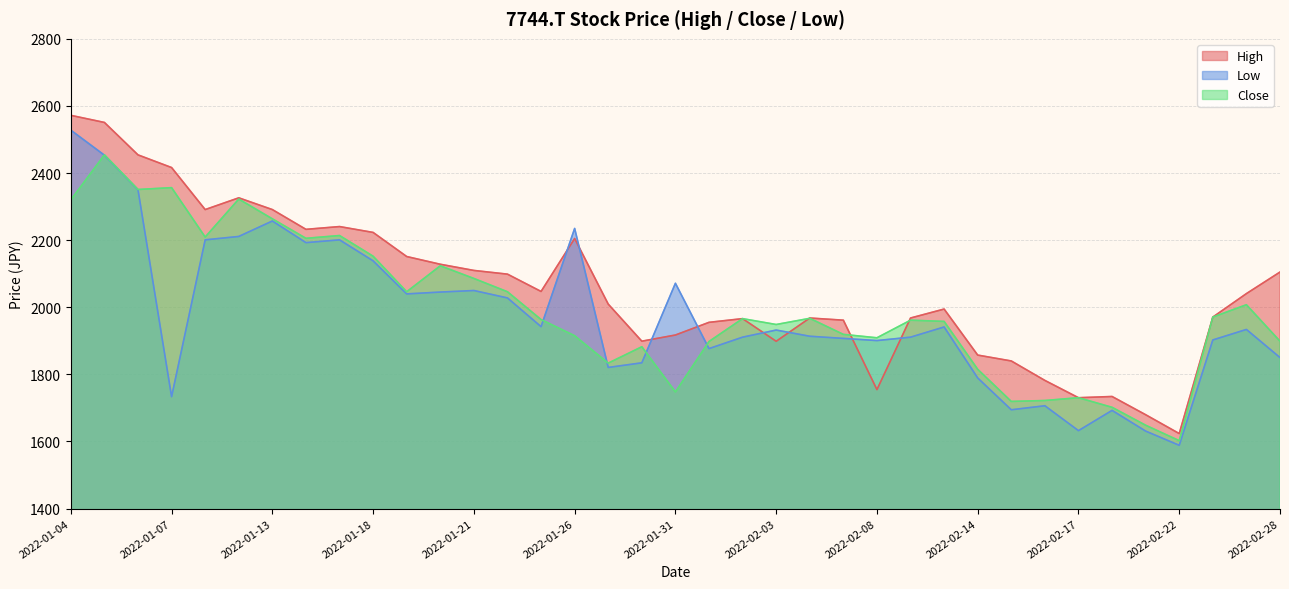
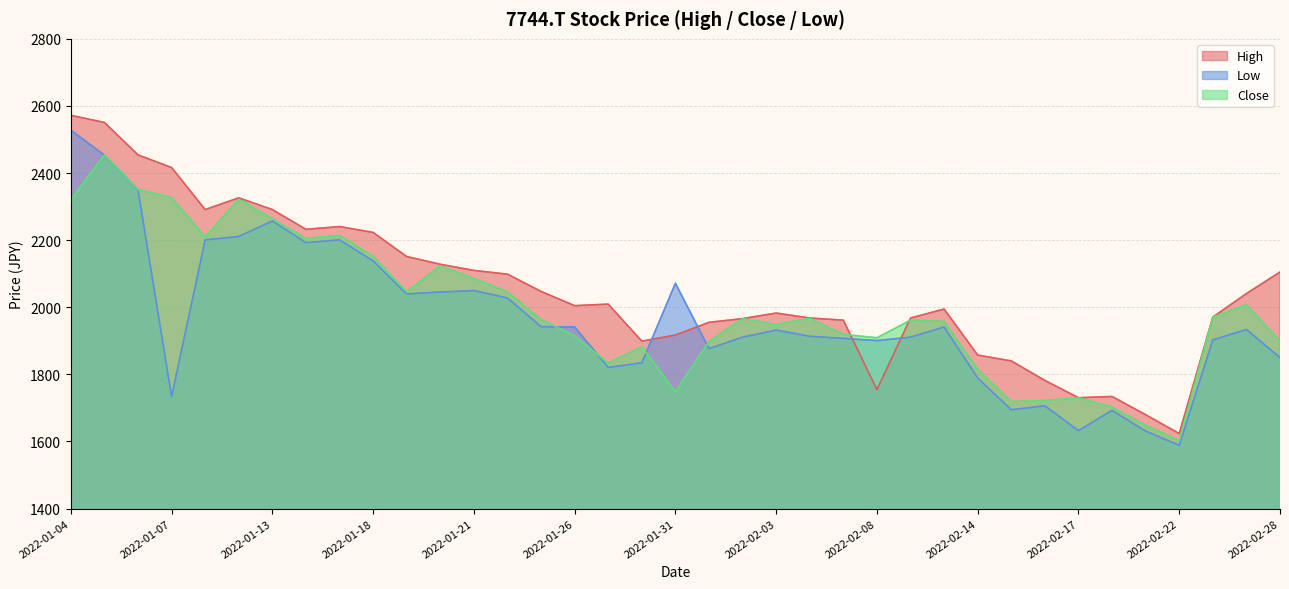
  {
    "High": {
      "2022-01-04": 2570,
      "2022-01-07": 2420,
      "2022-01-13": 2290,
      "2022-01-18": 2220,
      "2022-01-21": 2110,
-     "2022-01-26": 2200,
+     "2022-01-26": 2000,
      "2022-01-31": 1920,
-     "2022-02-03": 1900,
+     "2022-02-03": 1980,
      "2022-02-08": 1750,
      "2022-02-14": 1860,
      "2022-02-22": 1620,
      "2022-02-28": 2100
    },
    "Low": {
      "2022-01-04": 2530,
      "2022-01-07": 1730,
      "2022-01-18": 2140,
      "2022-01-21": 2050,
-     "2022-01-26": 2230,
+     "2022-01-26": 1940,
      "2022-01-31": 2070,
      "2022-02-03": 1930,
      "2022-02-08": 1900,
      "2022-02-14": 1790,
      "2022-02-17": 1630,
      "2022-02-22": 1590,
      "2022-02-28": 1850
    },
    "Close": {
      "2022-01-04": 2320,
-     "2022-01-07": 2360,
+     "2022-01-07": 2330,
      "2022-01-18": 2150,
      "2022-01-21": 2090,
      "2022-01-26": 1920,
      "2022-01-31": 1750,
      "2022-02-03": 1950,
      "2022-02-08": 1910,
      "2022-02-14": 1820,
      "2022-02-22": 1600,
      "2022-02-28": 1900
    }
  }
